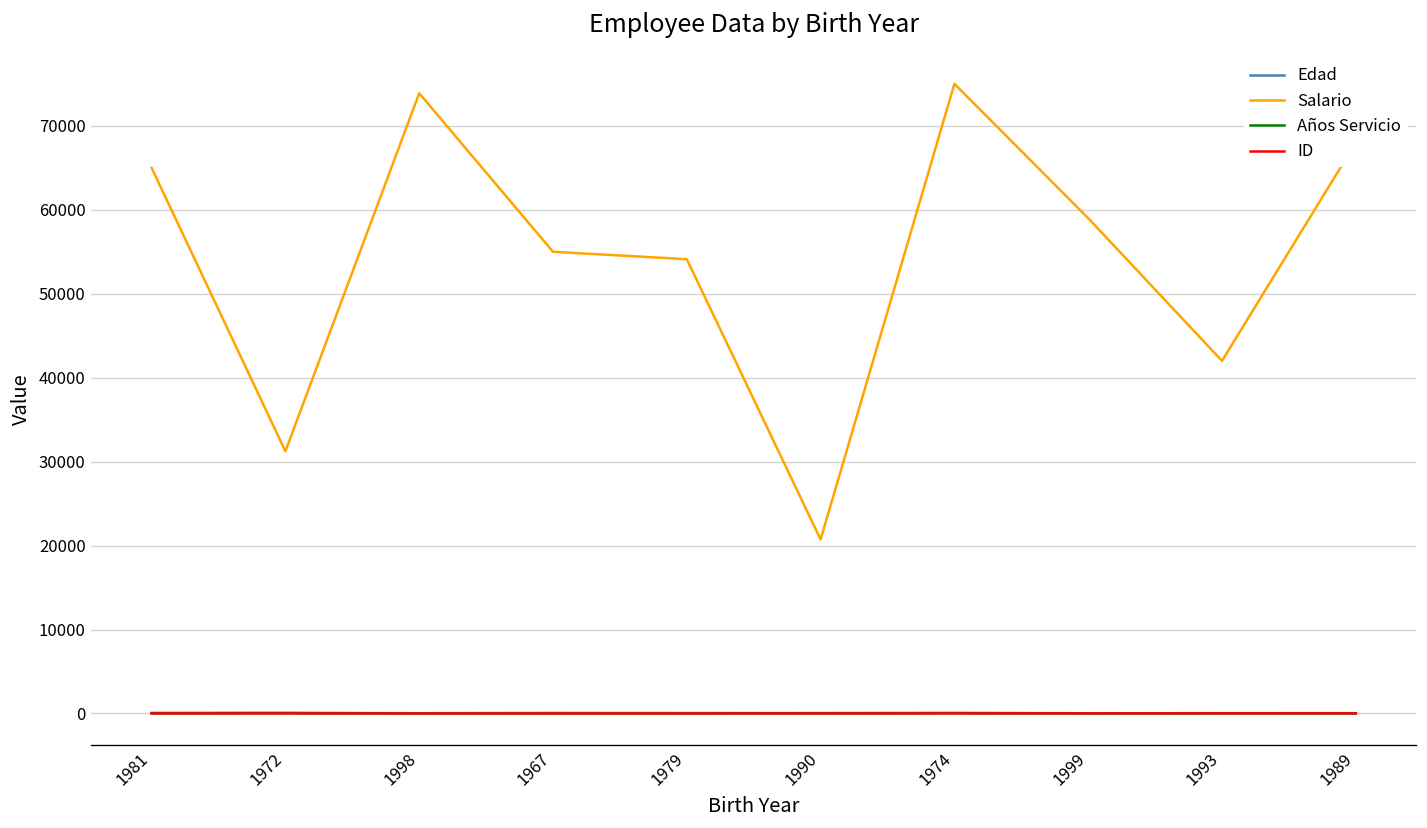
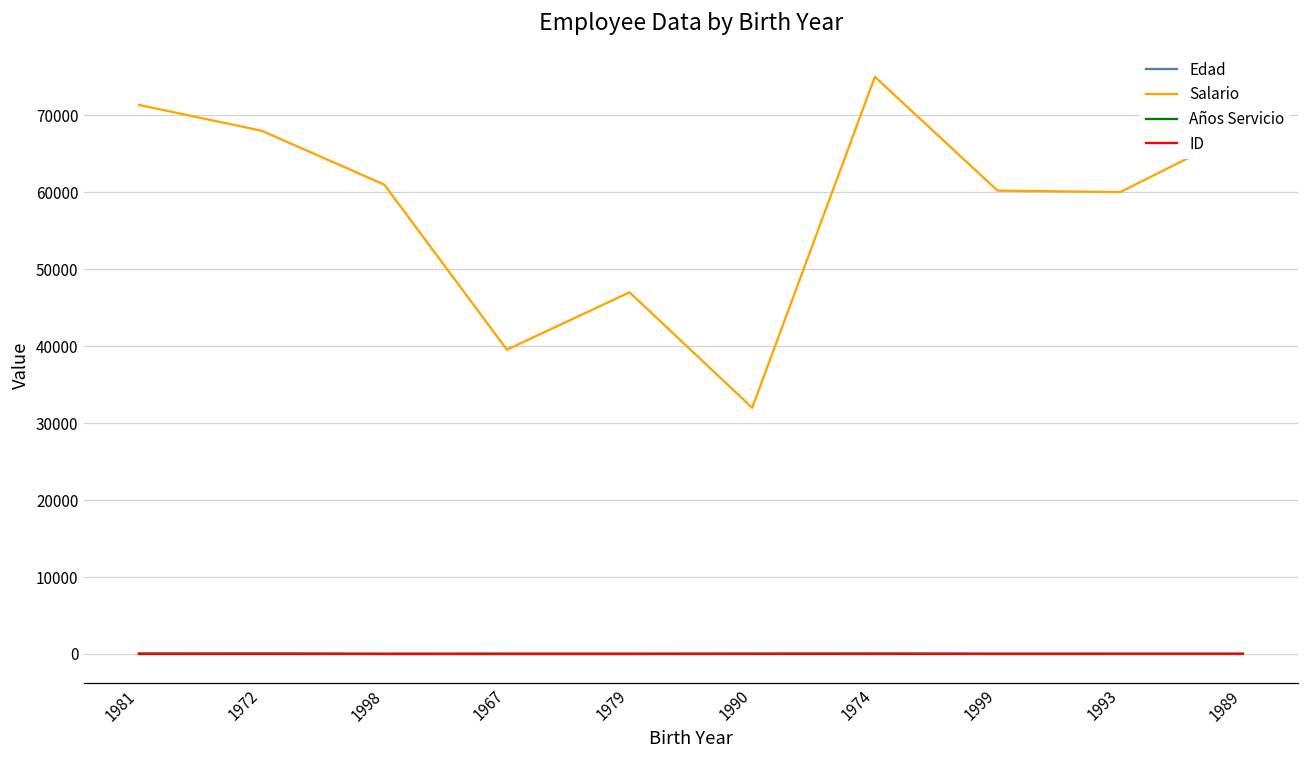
  {
    "ID": {
      "1981": 0,
      "1972": 0,
      "1998": 0,
      "1967": 0,
      "1979": 0,
      "1990": 0,
      "1974": 0,
      "1999": 0,
      "1993": 0,
      "1989": 0
    },
    "Salario": {
-     "1981": 65000,
-     "1972": 31000,
-     "1998": 74000,
-     "1967": 55000,
-     "1979": 54000,
-     "1990": 21000,
+     "1981": 71000,
+     "1972": 68000,
+     "1998": 61000,
+     "1967": 40000,
+     "1979": 47000,
+     "1990": 32000,
      "1974": 75000,
-     "1999": 59000,
-     "1993": 42000
+     "1999": 60000,
+     "1993": 60000
    }
  }
